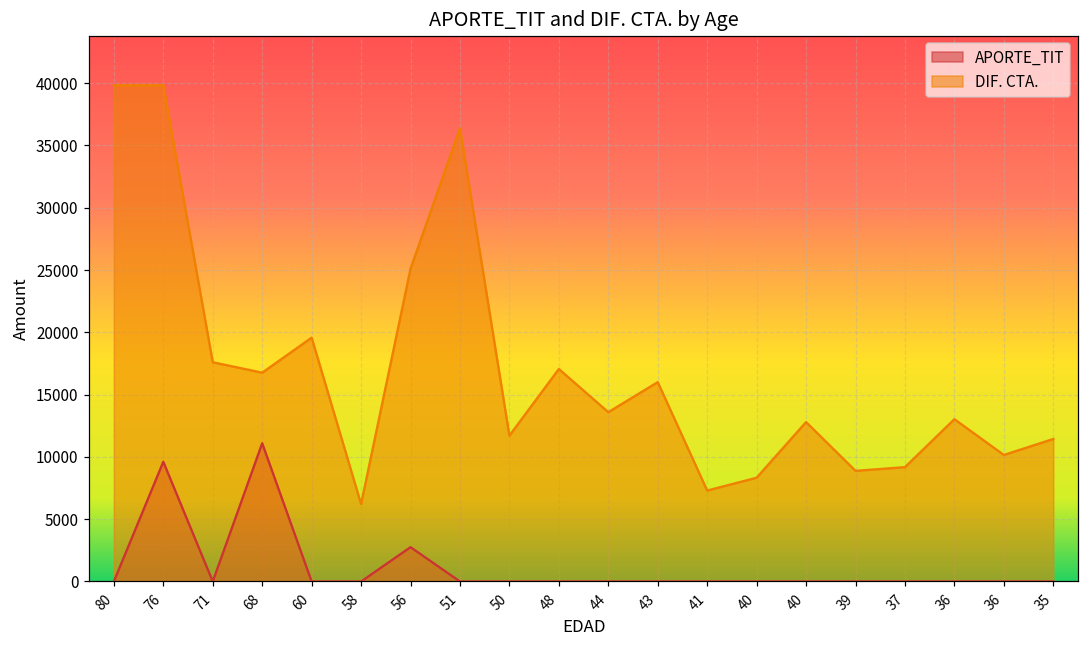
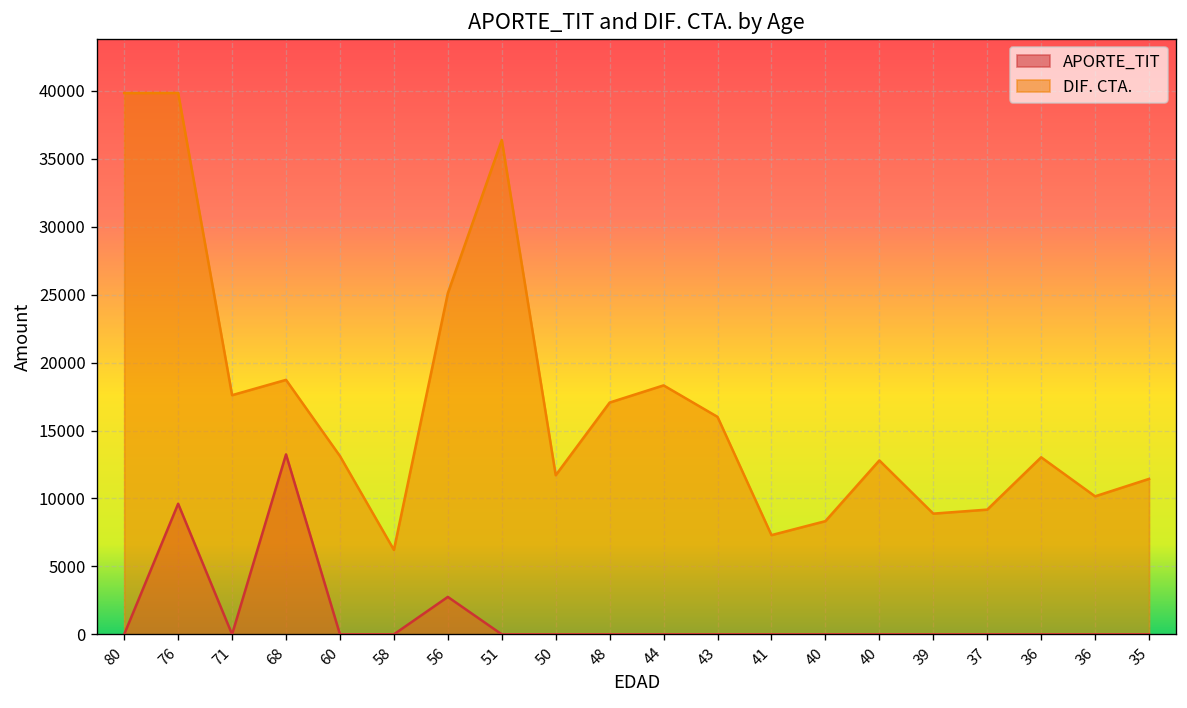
  {
    "APORTE_TIT": {
      "80": 0,
      "76": 9600,
      "71": 0,
-     "68": 11100,
+     "68": 13200,
      "60": 0,
      "58": 0,
      "56": 2800,
      "51": 0,
      "50": 0,
      "48": 0,
      "44": 0,
      "43": 0,
      "41": 0,
      "39": 0,
      "37": 0,
      "35": 0
    },
    "DIF. CTA.": {
      "80": 39800,
      "76": 39800,
      "71": 17600,
-     "68": 16800,
-     "60": 19600,
+     "68": 18700,
+     "60": 13100,
      "58": 6200,
      "56": 25100,
      "51": 36400,
      "50": 11700,
      "48": 17100,
-     "44": 13600,
+     "44": 18300,
      "43": 16000,
      "41": 7300,
      "39": 8900,
      "37": 9200,
      "35": 11400
    }
  }
